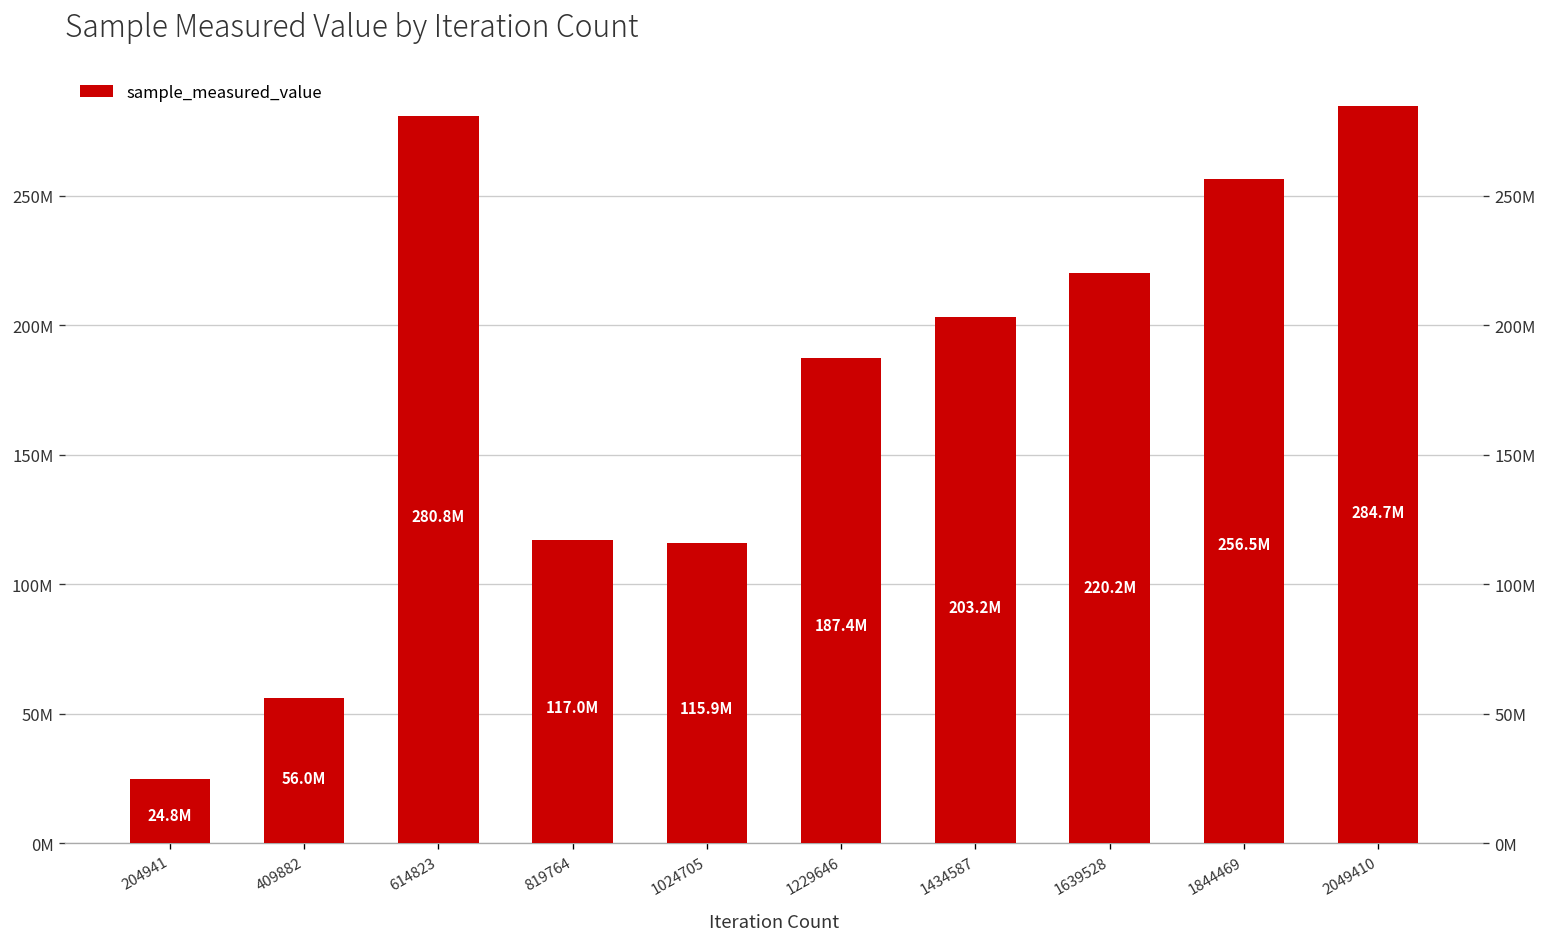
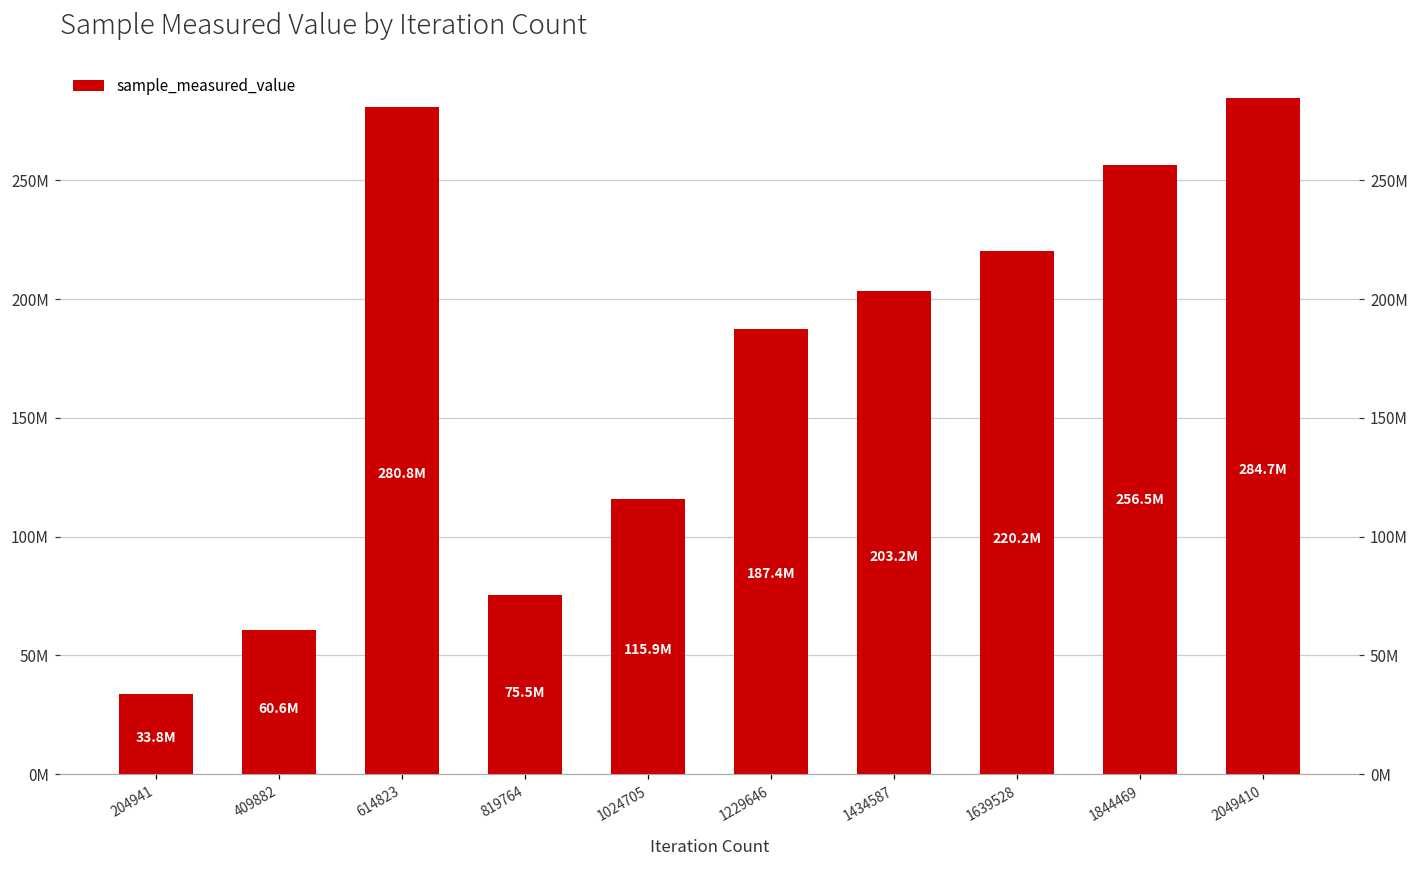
  {
-   "204941": "24.8M",
-   "409882": "56.0M",
+   "204941": "33.8M",
+   "409882": "60.6M",
    "614823": "280.8M",
-   "819764": "117.0M",
+   "819764": "75.5M",
    "1024705": "115.9M",
    "1229646": "187.4M",
    "1434587": "203.2M",
    "1639528": "220.2M",
    "1844469": "256.5M",
    "2049410": "284.7M"
  }
